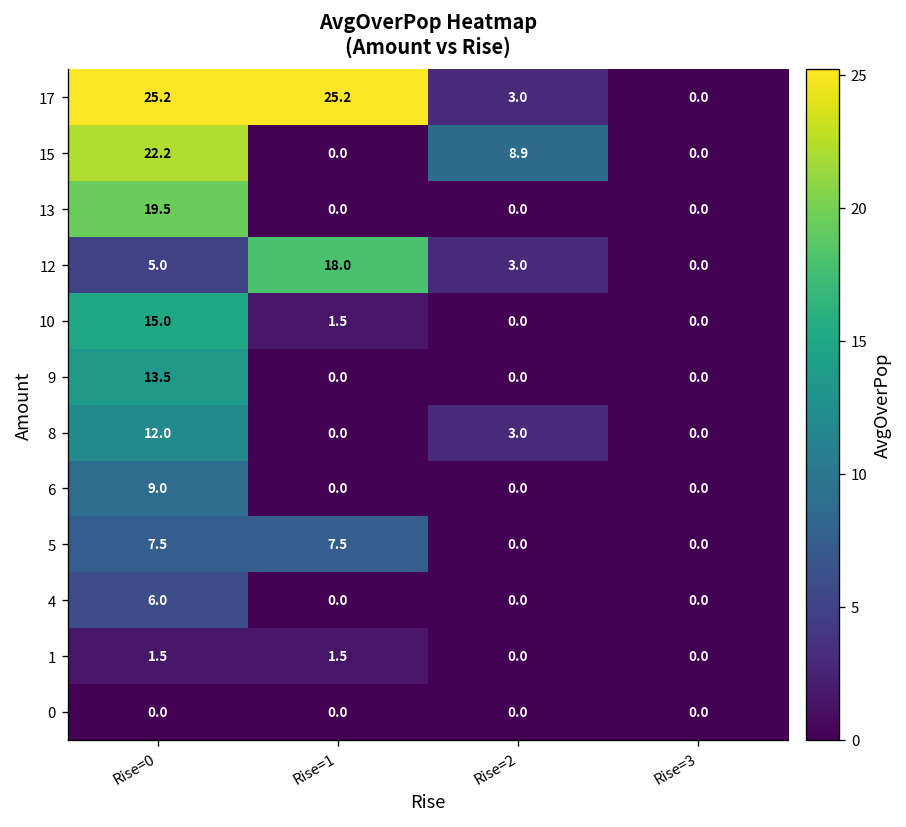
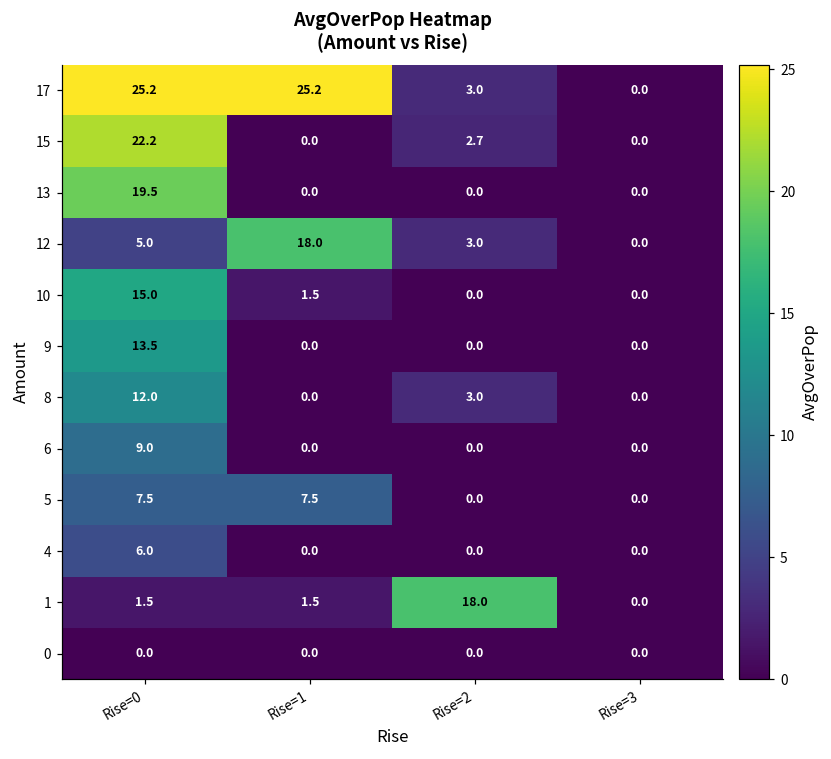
  {
    "17": {
      "Rise=0": 25.2,
      "Rise=1": 25.2,
      "Rise=2": 3.0,
      "Rise=3": 0.0
    },
    "15": {
      "Rise=0": 22.2,
      "Rise=1": 0.0,
-     "Rise=2": 8.9,
+     "Rise=2": 2.7,
      "Rise=3": 0.0
    },
    "13": {
      "Rise=0": 19.5,
      "Rise=1": 0.0,
      "Rise=2": 0.0,
      "Rise=3": 0.0
    },
    "12": {
      "Rise=0": 5.0,
      "Rise=1": 18.0,
      "Rise=2": 3.0,
      "Rise=3": 0.0
    },
    "10": {
      "Rise=0": 15.0,
      "Rise=1": 1.5,
      "Rise=2": 0.0,
      "Rise=3": 0.0
    },
    "9": {
      "Rise=0": 13.5,
      "Rise=1": 0.0,
      "Rise=2": 0.0,
      "Rise=3": 0.0
    },
    "8": {
      "Rise=0": 12.0,
      "Rise=1": 0.0,
      "Rise=2": 3.0,
      "Rise=3": 0.0
    },
    "6": {
      "Rise=0": 9.0,
      "Rise=1": 0.0,
      "Rise=2": 0.0,
      "Rise=3": 0.0
    },
    "5": {
      "Rise=0": 7.5,
      "Rise=1": 7.5,
      "Rise=2": 0.0,
      "Rise=3": 0.0
    },
    "4": {
      "Rise=0": 6.0,
      "Rise=1": 0.0,
      "Rise=2": 0.0,
      "Rise=3": 0.0
    },
    "1": {
      "Rise=0": 1.5,
      "Rise=1": 1.5,
-     "Rise=2": 0.0,
+     "Rise=2": 18.0,
      "Rise=3": 0.0
    },
    "0": {
      "Rise=0": 0.0,
      "Rise=1": 0.0,
      "Rise=2": 0.0,
      "Rise=3": 0.0
    }
  }
